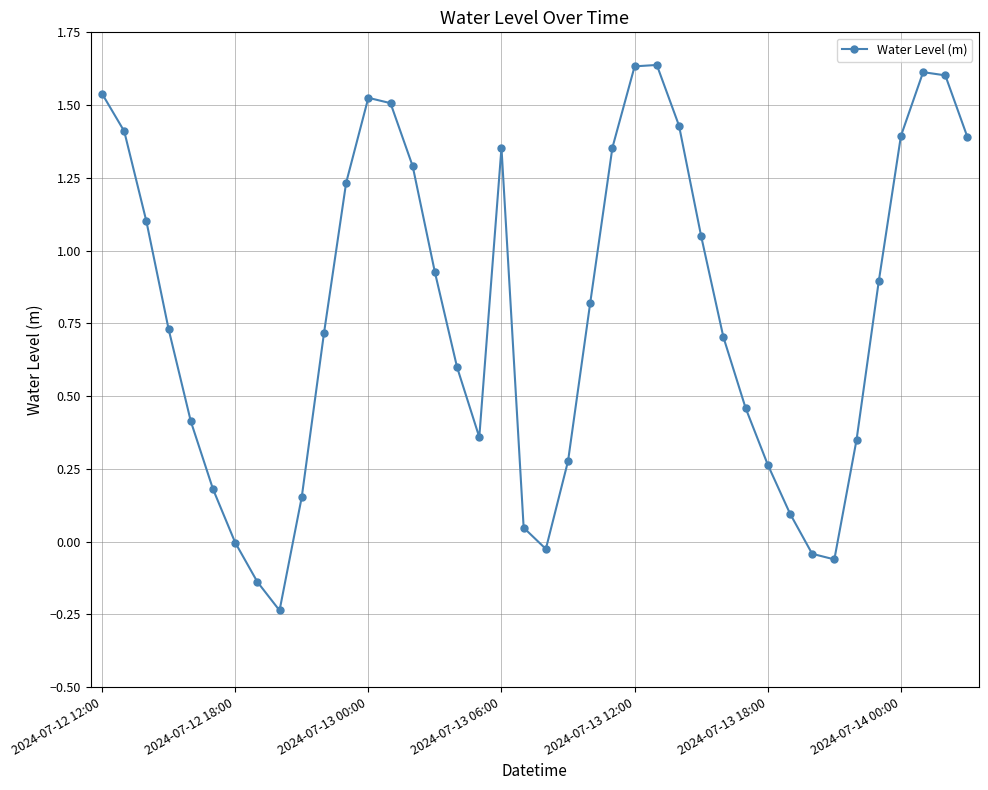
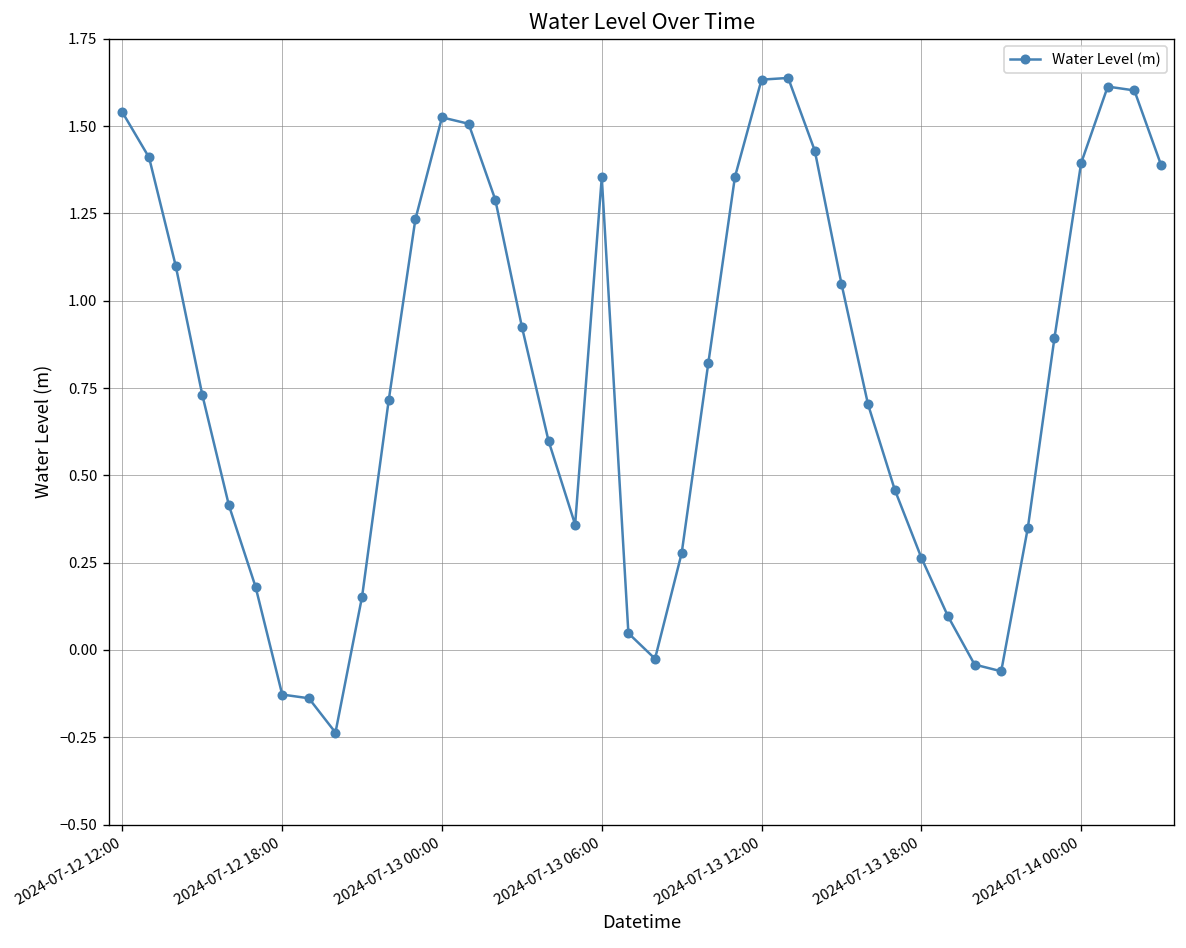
  {
    "2024-07-12 12:00": 1.54,
-   "2024-07-12 18:00": 0.00,
+   "2024-07-12 18:00": -0.13,
    "2024-07-13 00:00": 1.52,
    "2024-07-13 06:00": 1.35,
    "2024-07-13 12:00": 1.63,
    "2024-07-13 18:00": 0.26,
    "2024-07-14 00:00": 1.39
  }
